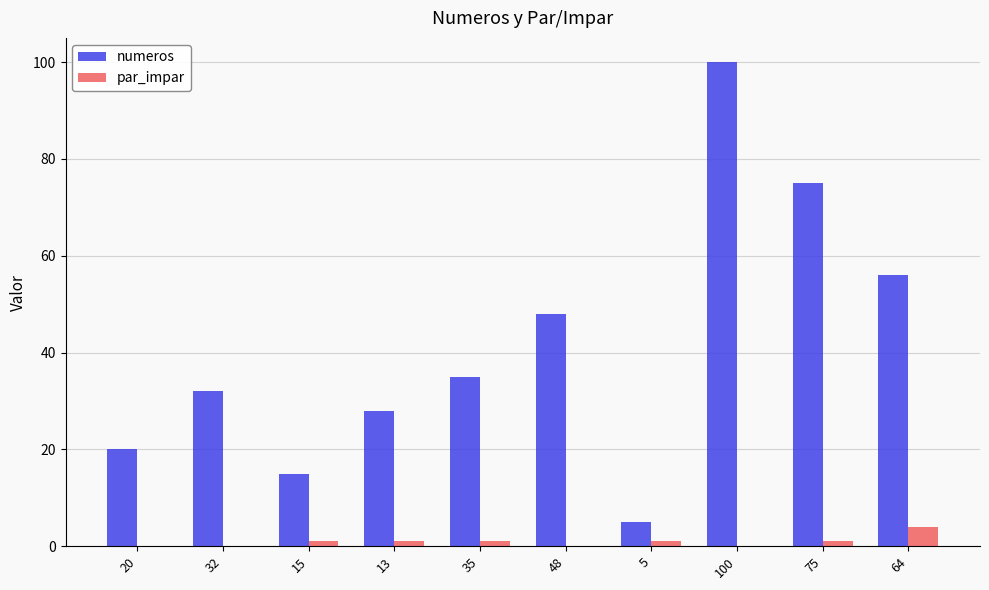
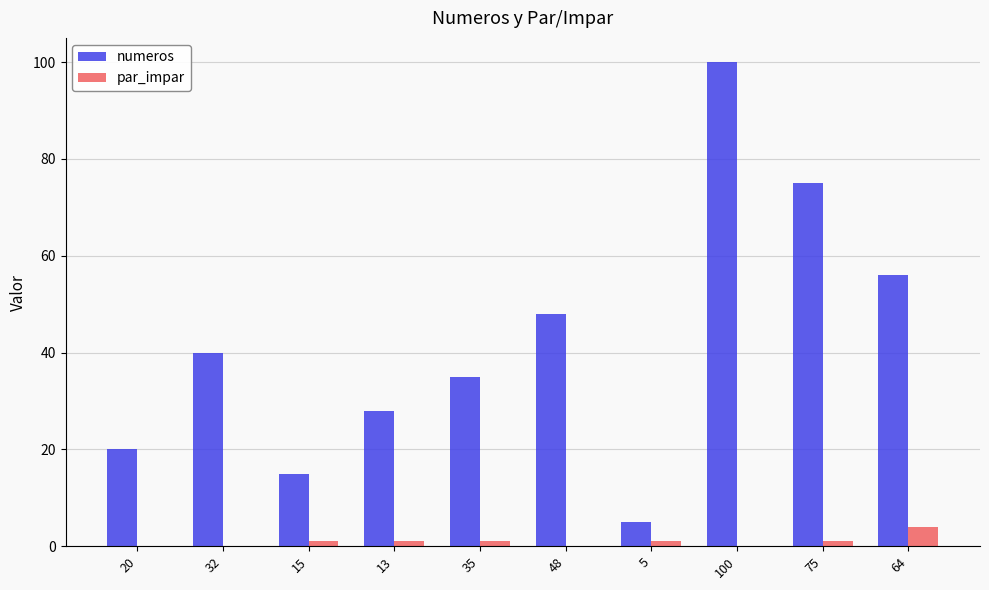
  {
    "numeros": {
      "20": 20,
-     "32": 32,
+     "32": 40,
      "15": 15,
      "13": 28,
      "35": 35,
      "48": 48,
      "5": 5,
      "100": 100,
      "75": 75,
      "64": 56
    },
    "par_impar": {
      "20": 0,
      "32": 0,
      "15": 1,
      "13": 1,
      "35": 1,
      "48": 0,
      "5": 1,
      "100": 0,
      "75": 1,
      "64": 4
    }
  }
